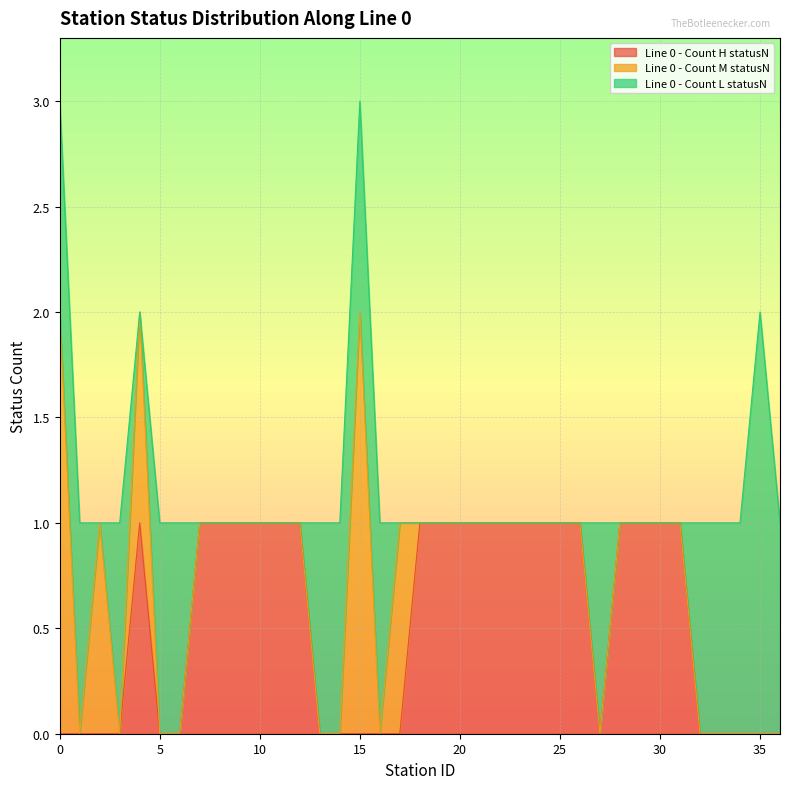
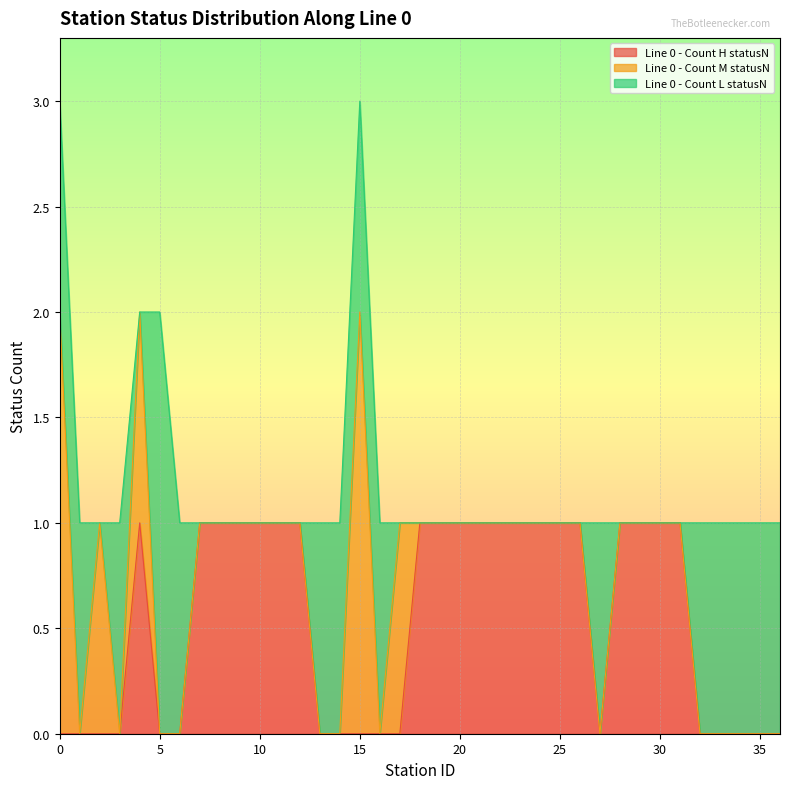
  {
    "Line 0 - Count H statusN": {
      "0": 0,
      "15": 0
    },
    "Line 0 - Count M statusN": {
      "0": 2,
      "15": 2
    },
    "Line 0 - Count L statusN": {
      "0": 3,
-     "5": 1,
+     "5": 2,
      "15": 3,
-     "35": 2
+     "35": 1
    }
  }
